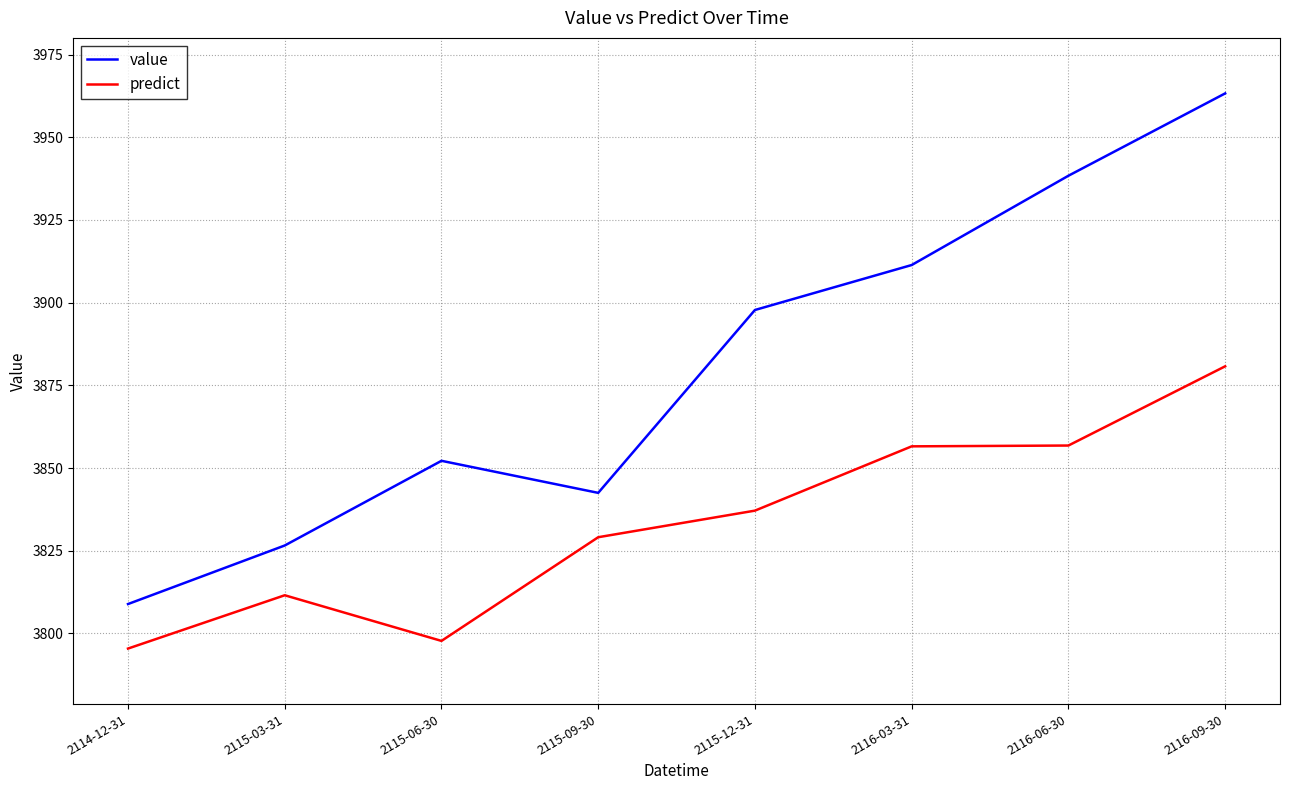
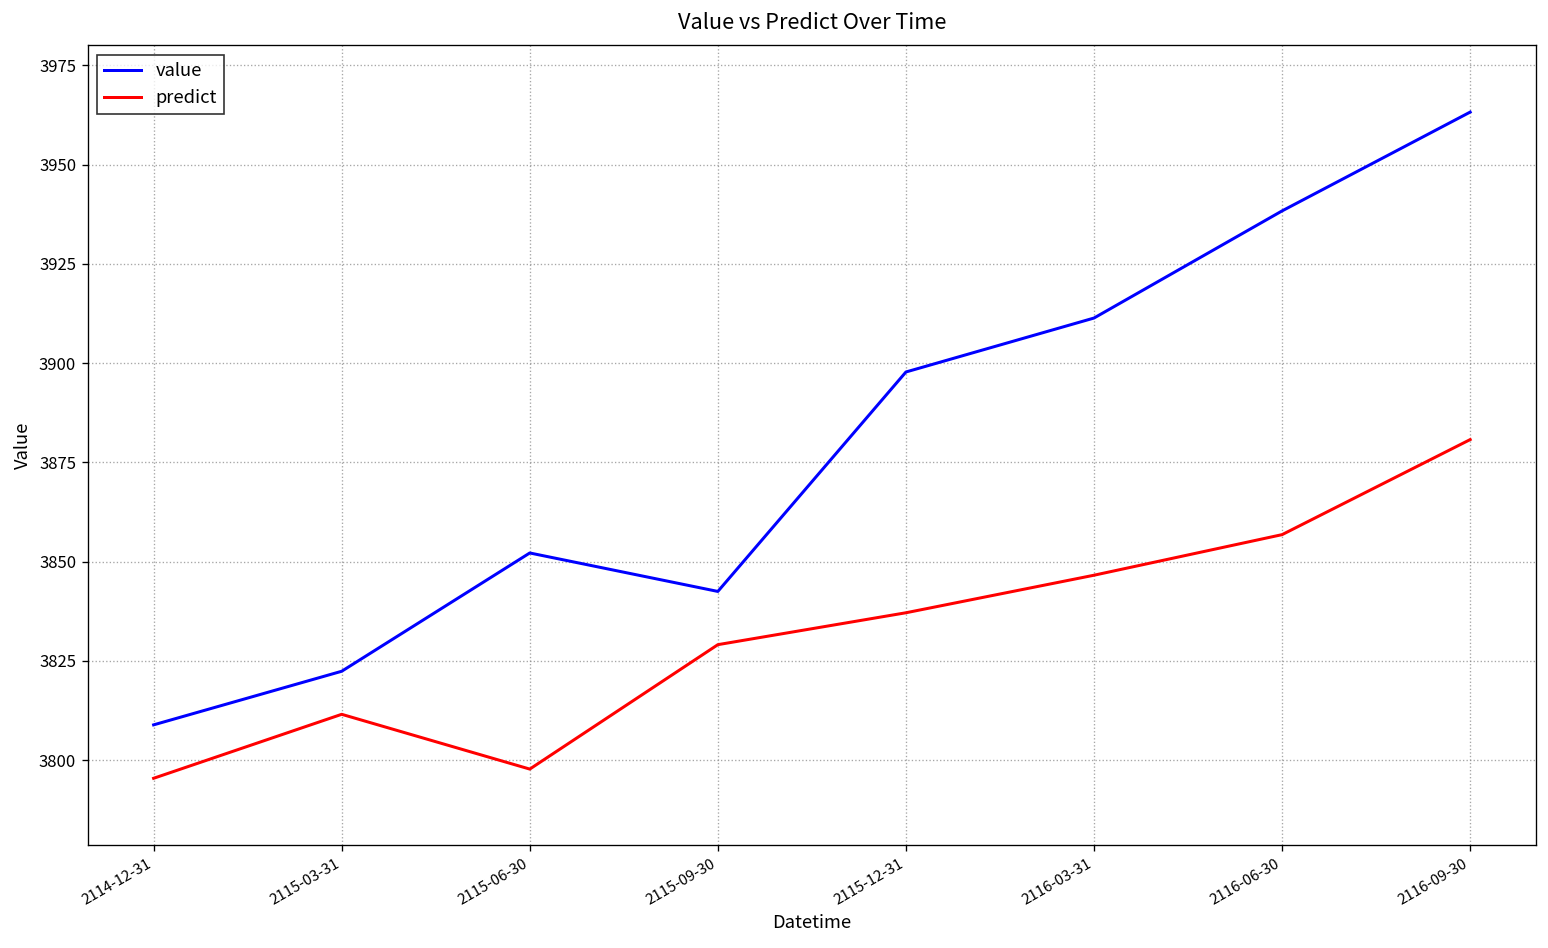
  {
    "value": {
      "2114-12-31": 3809,
-     "2115-03-31": 3827,
+     "2115-03-31": 3822,
      "2115-06-30": 3852,
      "2115-09-30": 3843,
      "2115-12-31": 3898,
      "2116-03-31": 3911,
      "2116-06-30": 3938,
      "2116-09-30": 3963
    },
    "predict": {
      "2114-12-31": 3795,
      "2115-03-31": 3812,
      "2115-06-30": 3798,
      "2115-09-30": 3829,
      "2115-12-31": 3837,
-     "2116-03-31": 3857,
+     "2116-03-31": 3847,
      "2116-06-30": 3857,
      "2116-09-30": 3881
    }
  }
